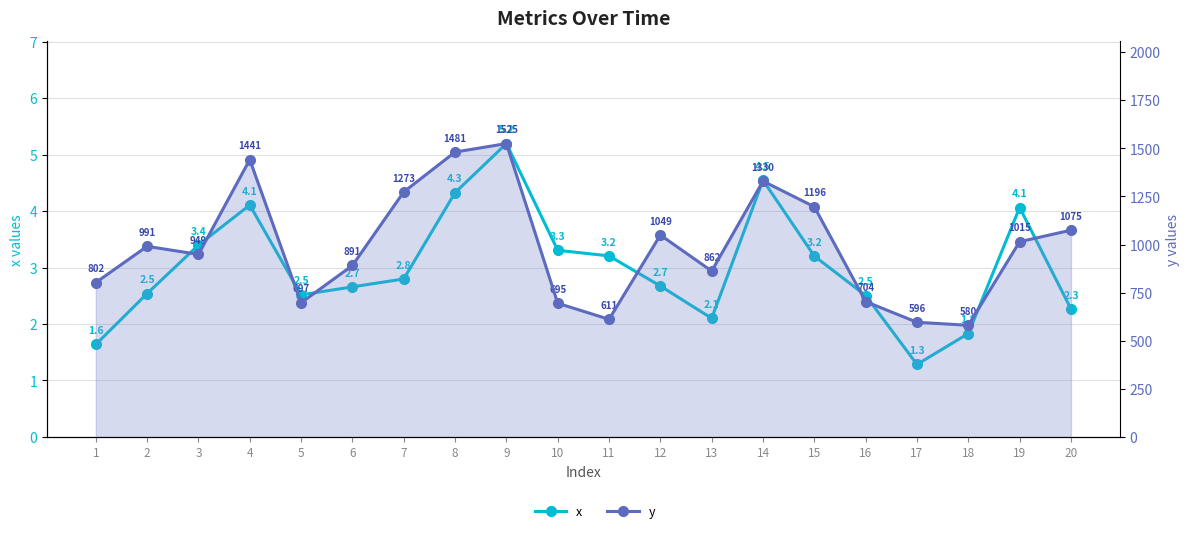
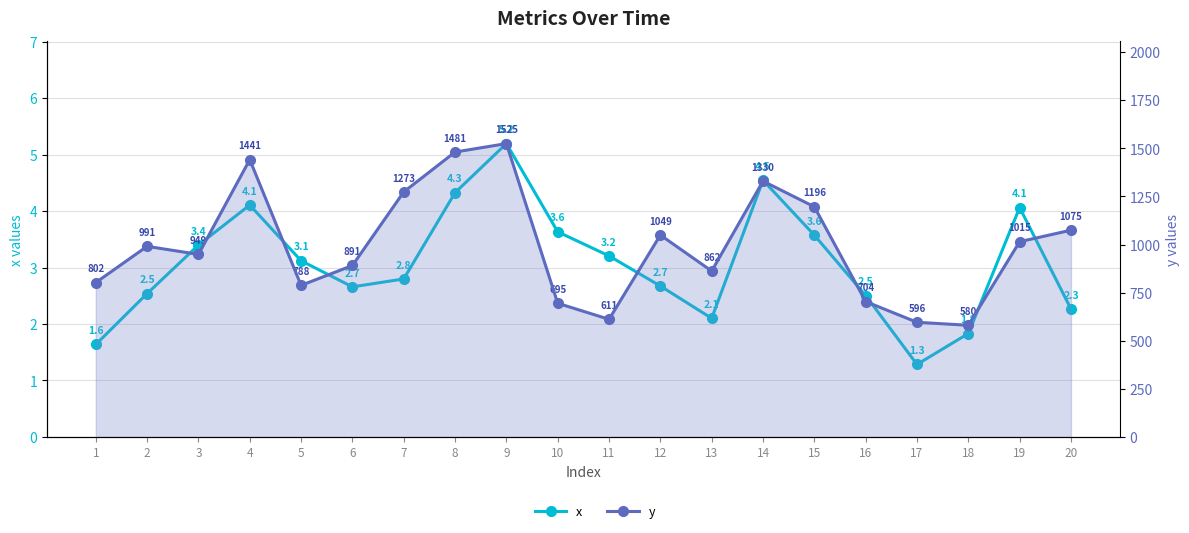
  {
    "x": {
      "1": 1.6,
      "2": 2.5,
      "3": 3.4,
      "4": 4.1,
-     "5": 2.5,
+     "5": 3.1,
      "6": 2.7,
      "7": 2.8,
      "8": 4.3,
-     "10": 3.3,
+     "10": 3.6,
      "11": 3.2,
      "12": 2.7,
      "13": 2.1,
-     "15": 3.2,
+     "15": 3.6,
      "17": 1.3,
      "19": 4.1,
      "20": 2.3
    },
    "y": {
      "1": 802,
      "2": 991,
      "4": 1441,
-     "5": 697,
+     "5": 788,
      "6": 891,
      "7": 1273,
      "8": 1481,
      "10": 695,
      "11": 611,
      "12": 1049,
      "13": 862,
      "15": 1196,
      "17": 596,
      "19": 1015,
      "20": 1075
    }
  }
